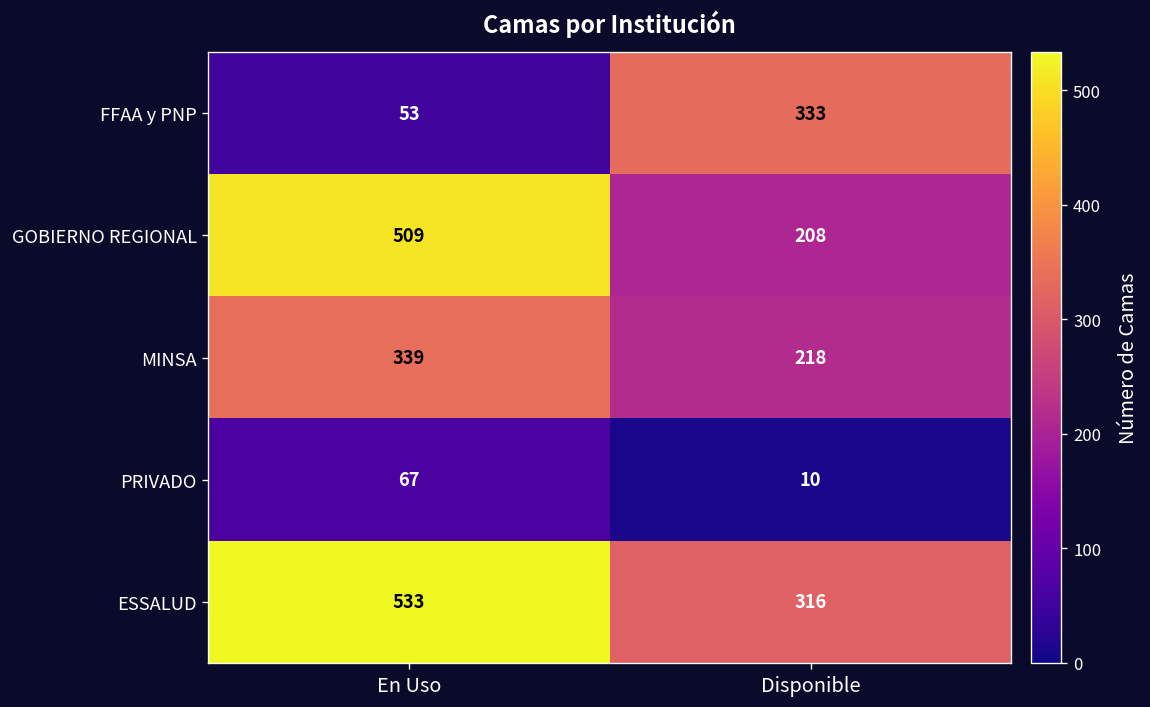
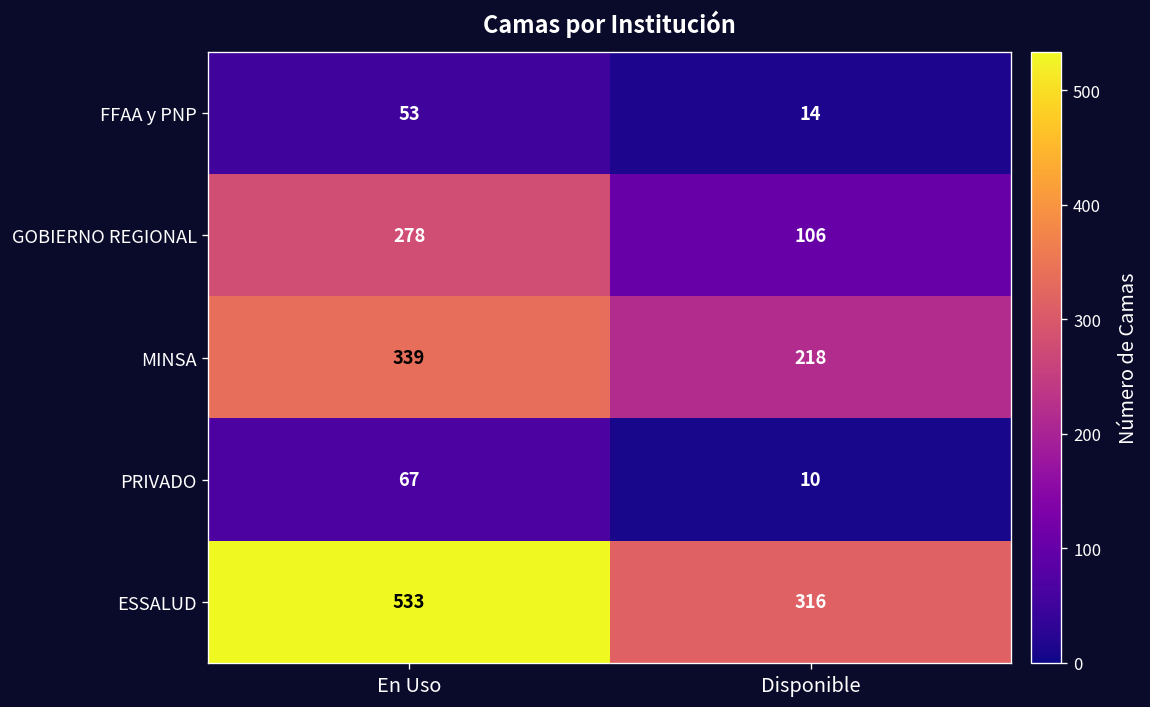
  {
    "FFAA y PNP": {
      "En Uso": 53,
-     "Disponible": 333
+     "Disponible": 14
    },
    "GOBIERNO REGIONAL": {
-     "En Uso": 509,
-     "Disponible": 208
+     "En Uso": 278,
+     "Disponible": 106
    },
    "MINSA": {
      "En Uso": 339,
      "Disponible": 218
    },
    "PRIVADO": {
      "En Uso": 67,
      "Disponible": 10
    },
    "ESSALUD": {
      "En Uso": 533,
      "Disponible": 316
    }
  }
